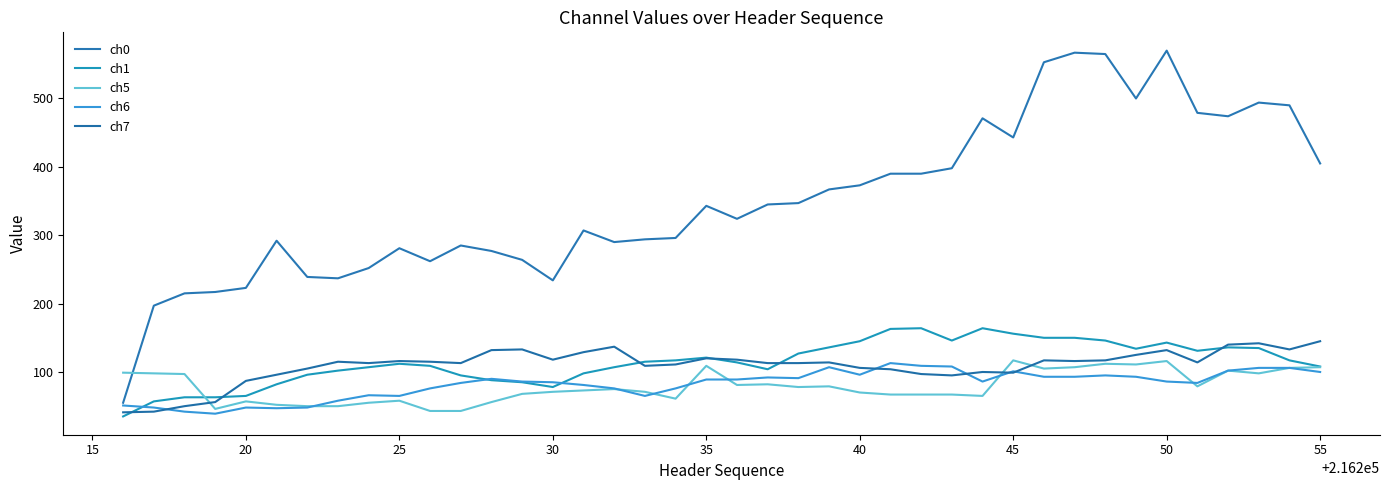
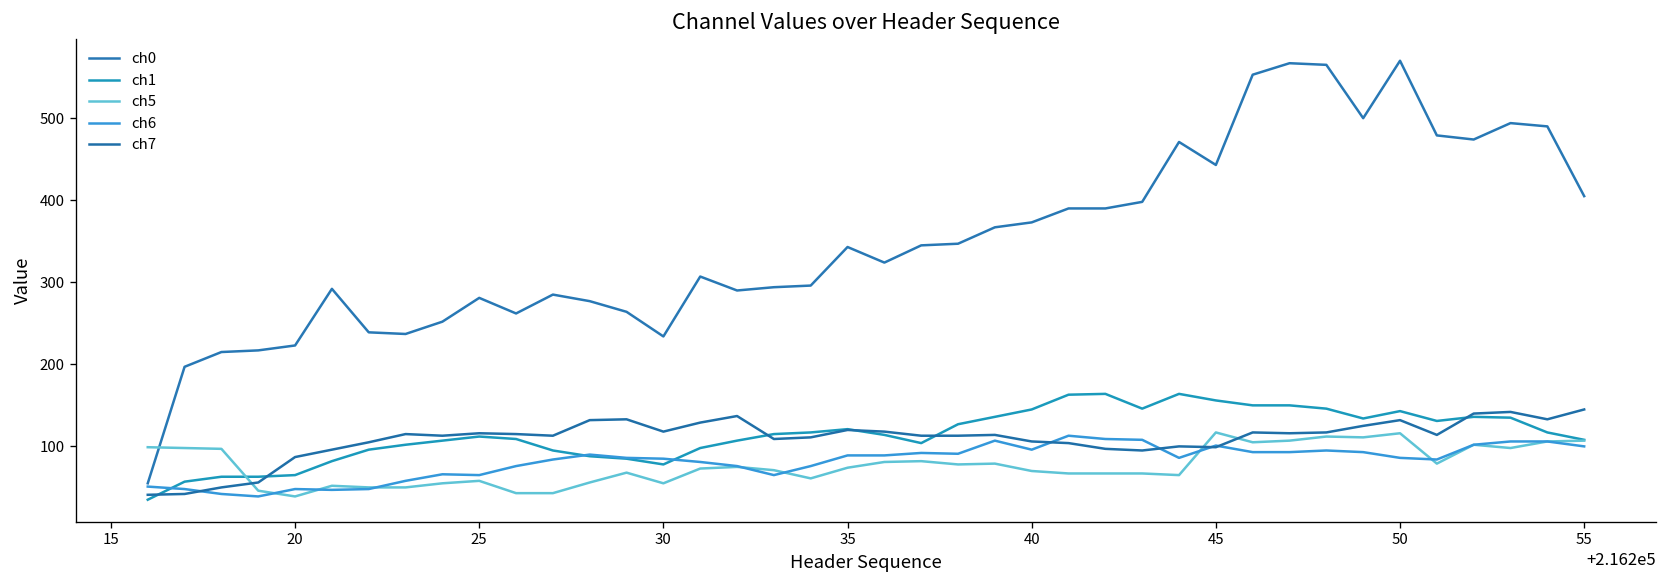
  {
    "ch5": {
-     "20": 60,
+     "20": 40,
      "25": 60,
-     "30": 70,
-     "35": 110,
+     "30": 60,
+     "35": 70,
      "40": 70,
      "45": 120,
      "50": 120
    }
  }
